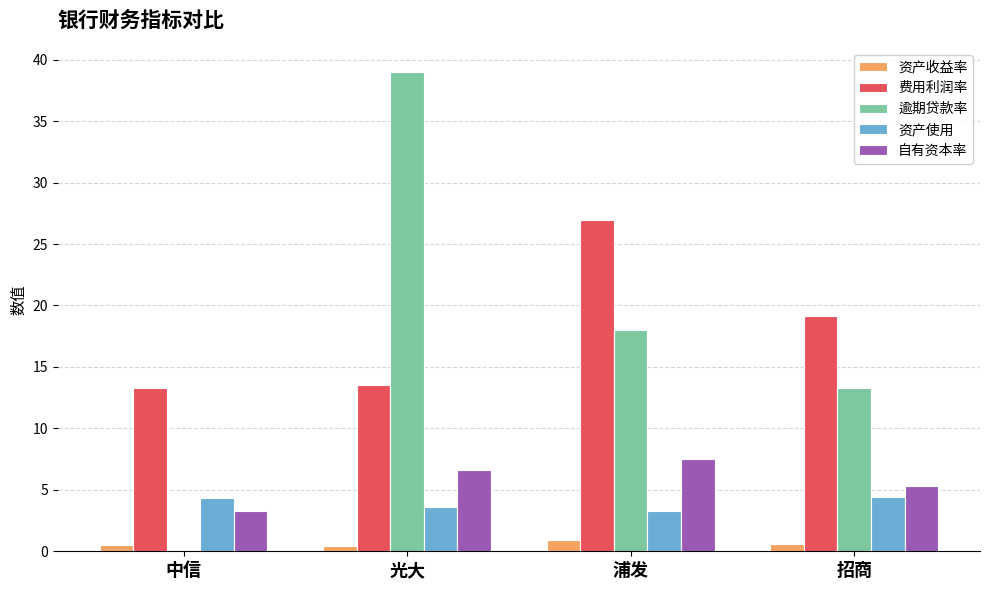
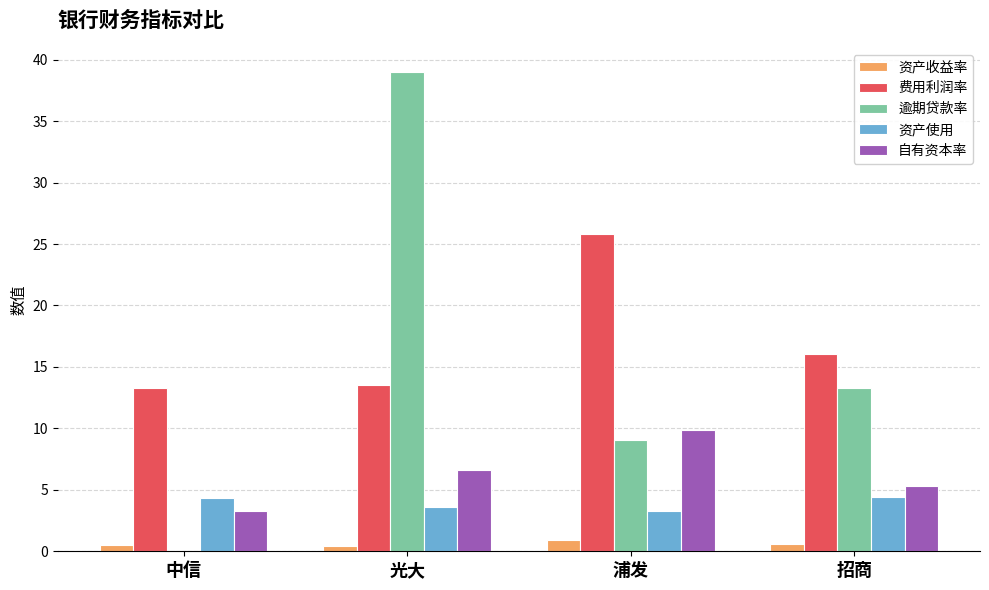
  {
    "资产收益率": {
      "中信": 0.5,
      "光大": 0.4,
      "浦发": 0.9,
      "招商": 0.6
    },
    "费用利润率": {
      "中信": 13.3,
      "光大": 13.5,
-     "浦发": 26.9,
-     "招商": 19.1
+     "浦发": 25.8,
+     "招商": 16.0
    },
    "逾期贷款率": {
      "中信": 0.0,
      "光大": 39.0,
-     "浦发": 18.0,
+     "浦发": 9.1,
      "招商": 13.3
    },
    "资产使用": {
      "中信": 4.4,
      "光大": 3.6,
      "浦发": 3.3,
      "招商": 4.5
    },
    "自有资本率": {
      "中信": 3.3,
      "光大": 6.6,
-     "浦发": 7.5,
+     "浦发": 9.9,
      "招商": 5.3
    }
  }
